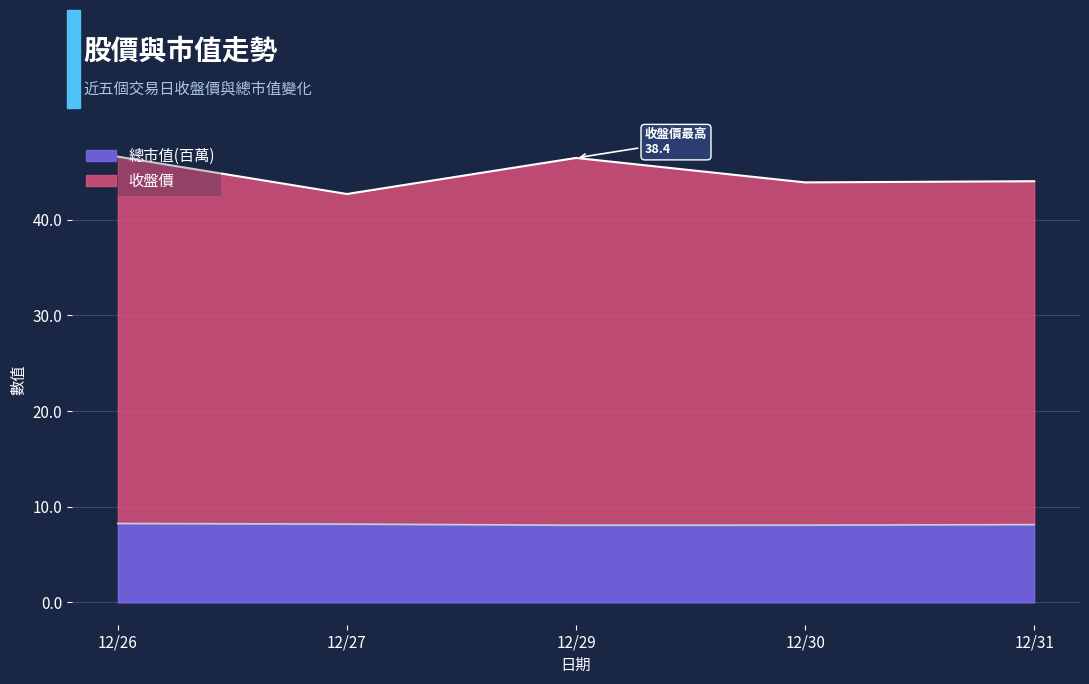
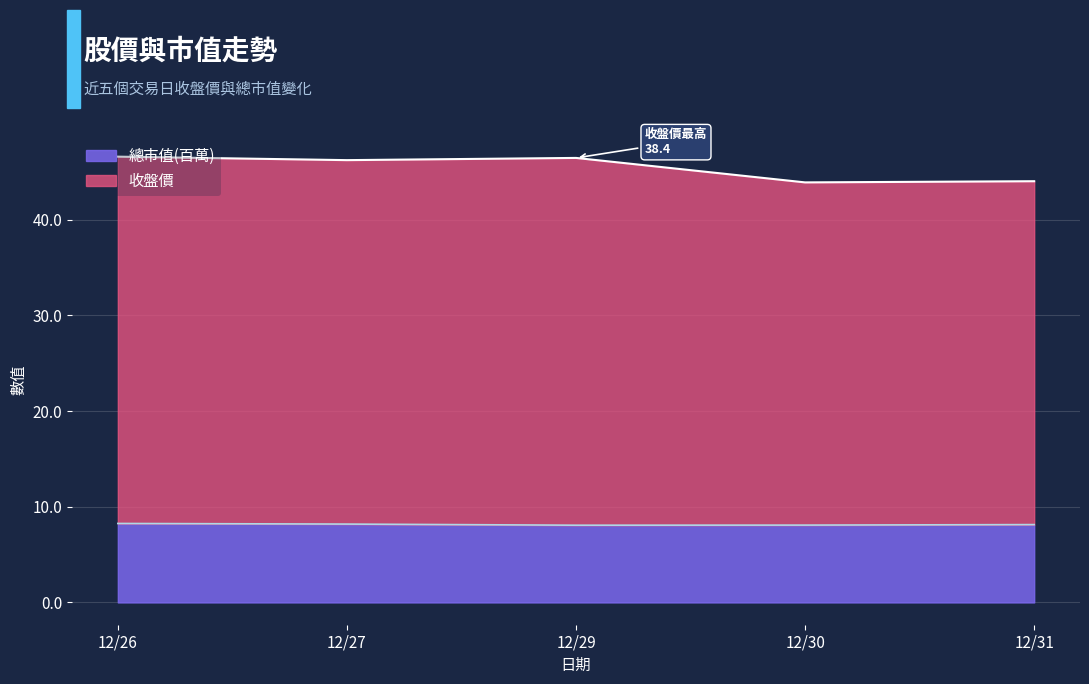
  {
    "總市值(百萬)": {
      "12/26": 8,
      "12/27": 8,
      "12/29": 8,
      "12/30": 8,
      "12/31": 8
    },
    "收盤價": {
-     "12/27": 35,
+     "12/27": 38,
      "12/30": 36,
      "12/31": 36
    }
  }
